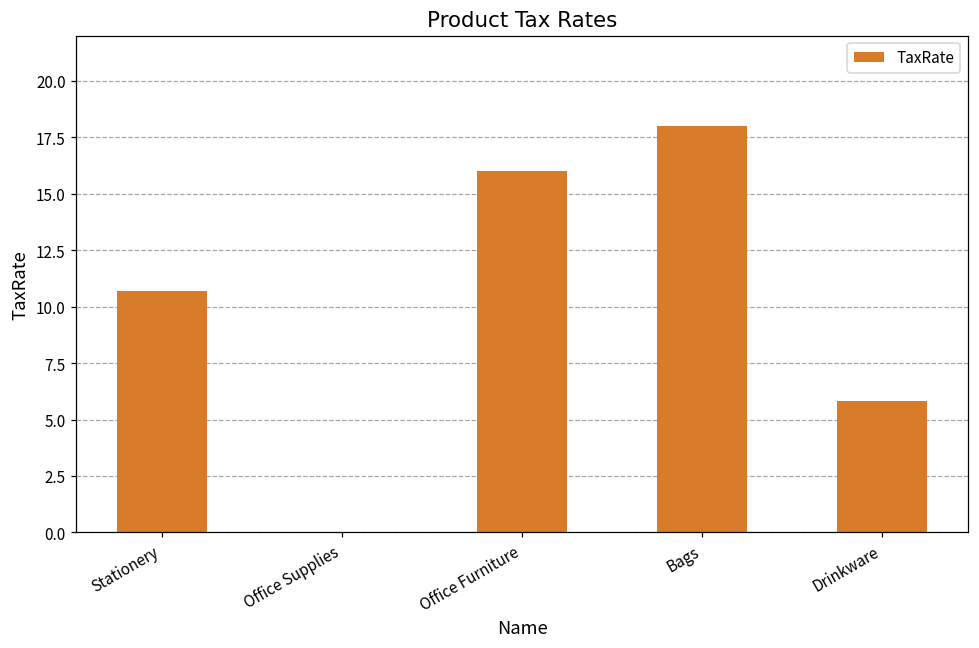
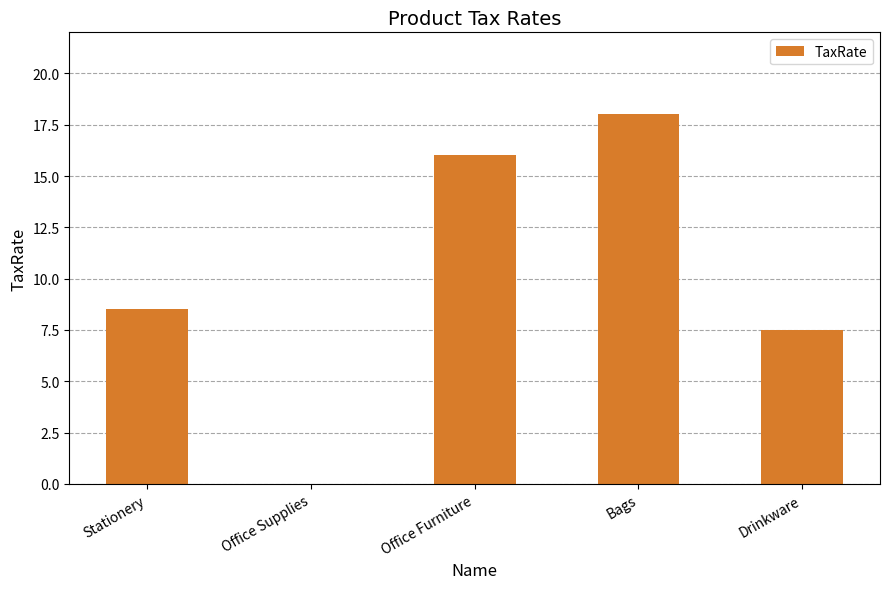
  {
-   "Stationery": 10.7,
+   "Stationery": 8.5,
    "Office Supplies": 0.0,
    "Office Furniture": 16.0,
    "Bags": 18.0,
-   "Drinkware": 5.8
+   "Drinkware": 7.5
  }
